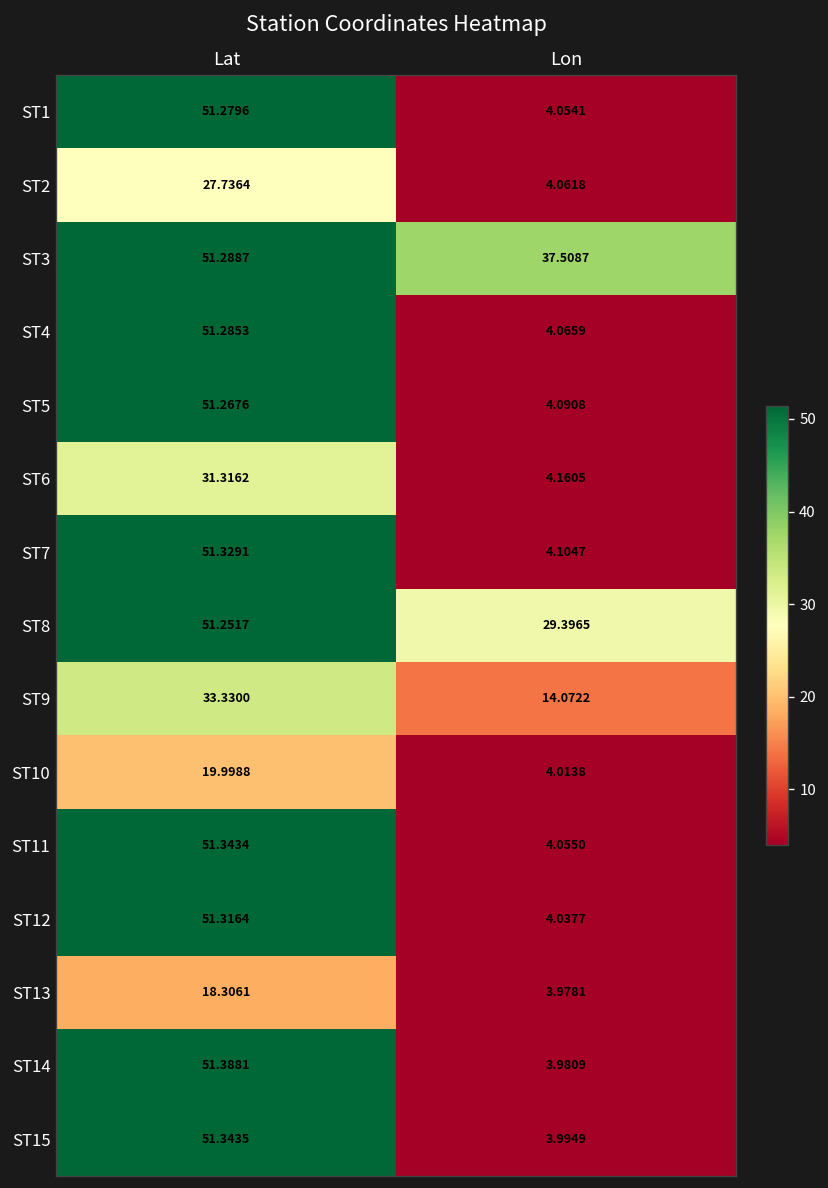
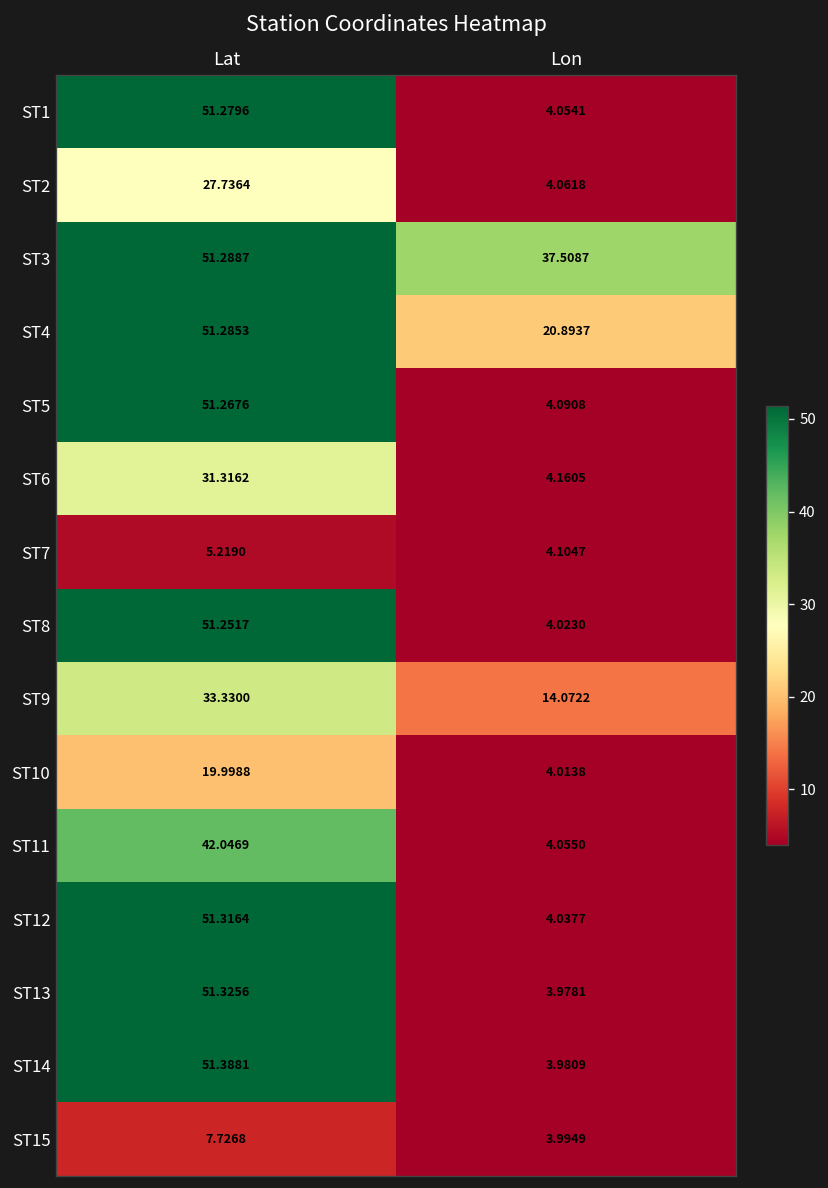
  {
    "ST1": {
      "Lat": 51.2796,
      "Lon": 4.0541
    },
    "ST2": {
      "Lat": 27.7364,
      "Lon": 4.0618
    },
    "ST3": {
      "Lat": 51.2887,
      "Lon": 37.5087
    },
    "ST4": {
      "Lat": 51.2853,
-     "Lon": 4.0659
+     "Lon": 20.8937
    },
    "ST5": {
      "Lat": 51.2676,
      "Lon": 4.0908
    },
    "ST6": {
      "Lat": 31.3162,
      "Lon": 4.1605
    },
    "ST7": {
-     "Lat": 51.3291,
+     "Lat": 5.2190,
      "Lon": 4.1047
    },
    "ST8": {
      "Lat": 51.2517,
-     "Lon": 29.3965
+     "Lon": 4.0230
    },
    "ST9": {
      "Lat": 33.3300,
      "Lon": 14.0722
    },
    "ST10": {
      "Lat": 19.9988,
      "Lon": 4.0138
    },
    "ST11": {
-     "Lat": 51.3434,
+     "Lat": 42.0469,
      "Lon": 4.0550
    },
    "ST12": {
      "Lat": 51.3164,
      "Lon": 4.0377
    },
    "ST13": {
-     "Lat": 18.3061,
+     "Lat": 51.3256,
      "Lon": 3.9781
    },
    "ST14": {
      "Lat": 51.3881,
      "Lon": 3.9809
    },
    "ST15": {
-     "Lat": 51.3435,
+     "Lat": 7.7268,
      "Lon": 3.9949
    }
  }
